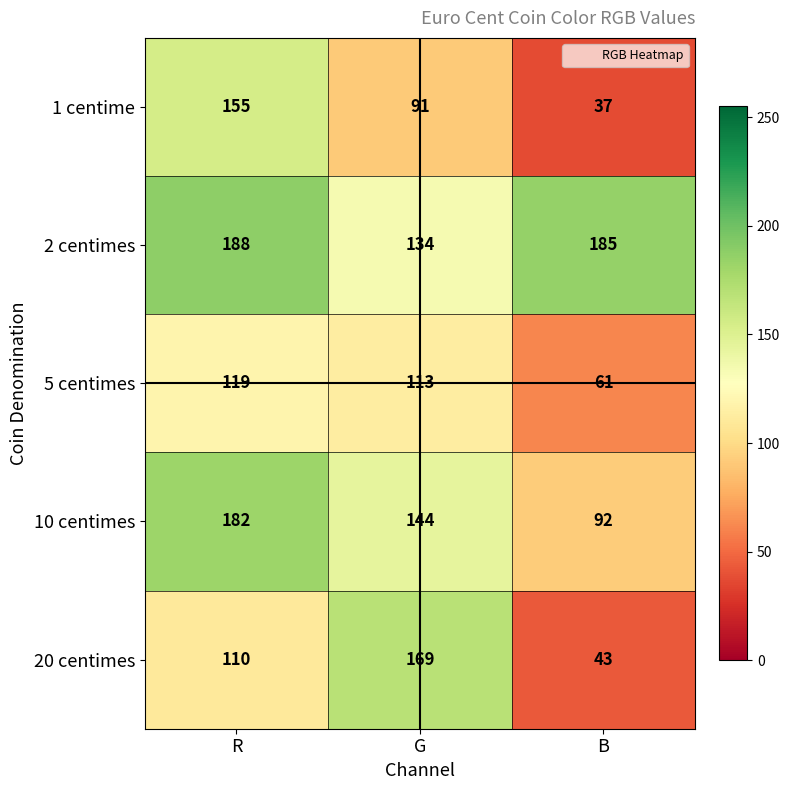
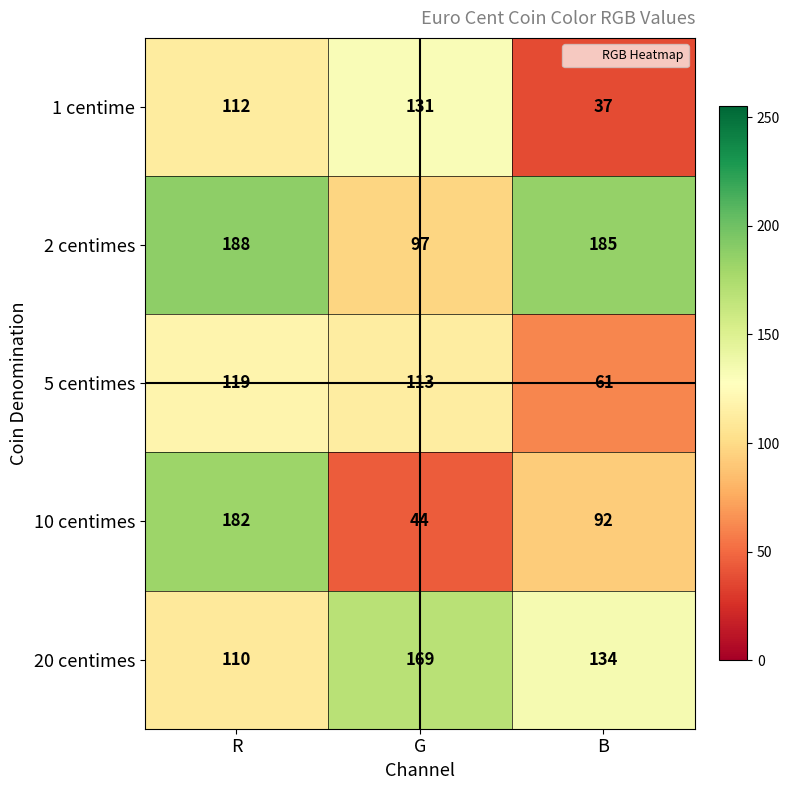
  {
    "1 centime": {
-     "R": 155,
-     "G": 91,
+     "R": 112,
+     "G": 131,
      "B": 37
    },
    "2 centimes": {
      "R": 188,
-     "G": 134,
+     "G": 97,
      "B": 185
    },
    "5 centimes": {
      "R": 119,
      "G": 113,
      "B": 61
    },
    "10 centimes": {
      "R": 182,
-     "G": 144,
+     "G": 44,
      "B": 92
    },
    "20 centimes": {
      "R": 110,
      "G": 169,
-     "B": 43
+     "B": 134
    }
  }
